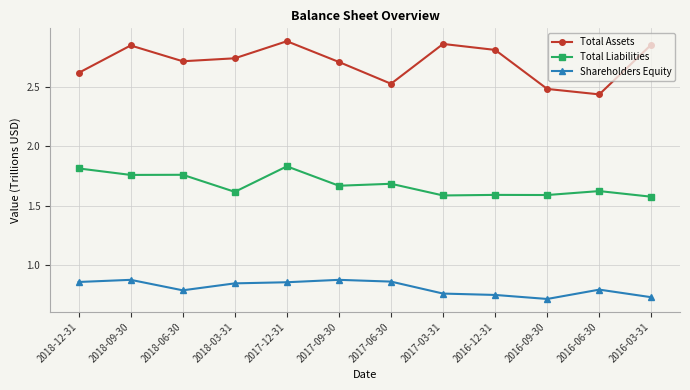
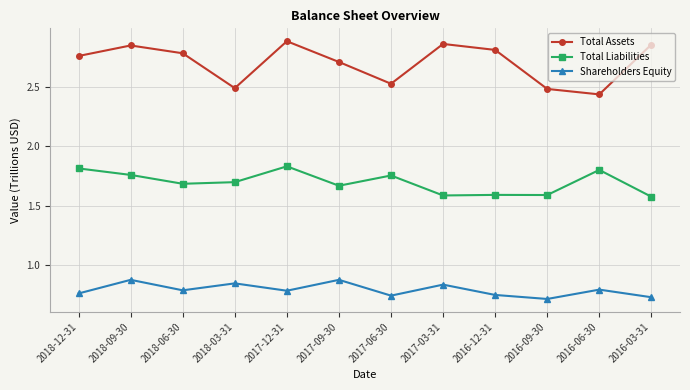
  {
    "Total Assets": {
-     "2018-12-31": 2.62,
+     "2018-12-31": 2.76,
      "2018-09-30": 2.85,
-     "2018-06-30": 2.72,
-     "2018-03-31": 2.74,
+     "2018-06-30": 2.78,
+     "2018-03-31": 2.49,
      "2017-12-31": 2.89,
      "2017-09-30": 2.71,
      "2017-06-30": 2.53,
      "2017-03-31": 2.86,
      "2016-12-31": 2.81,
      "2016-09-30": 2.48,
      "2016-06-30": 2.44
    },
    "Total Liabilities": {
      "2018-12-31": 1.81,
      "2018-09-30": 1.76,
-     "2018-06-30": 1.76,
-     "2018-03-31": 1.62,
+     "2018-06-30": 1.68,
+     "2018-03-31": 1.70,
      "2017-12-31": 1.83,
      "2017-09-30": 1.67,
-     "2017-06-30": 1.68,
+     "2017-06-30": 1.75,
      "2017-03-31": 1.59,
      "2016-12-31": 1.59,
      "2016-09-30": 1.59,
-     "2016-06-30": 1.62,
+     "2016-06-30": 1.80,
      "2016-03-31": 1.57
    },
    "Shareholders Equity": {
-     "2018-12-31": 0.86,
+     "2018-12-31": 0.76,
      "2018-09-30": 0.87,
      "2018-06-30": 0.79,
      "2018-03-31": 0.84,
-     "2017-12-31": 0.85,
+     "2017-12-31": 0.78,
      "2017-09-30": 0.87,
-     "2017-06-30": 0.86,
-     "2017-03-31": 0.76,
+     "2017-06-30": 0.74,
+     "2017-03-31": 0.83,
      "2016-12-31": 0.75,
      "2016-09-30": 0.71,
      "2016-06-30": 0.79,
      "2016-03-31": 0.73
    }
  }
